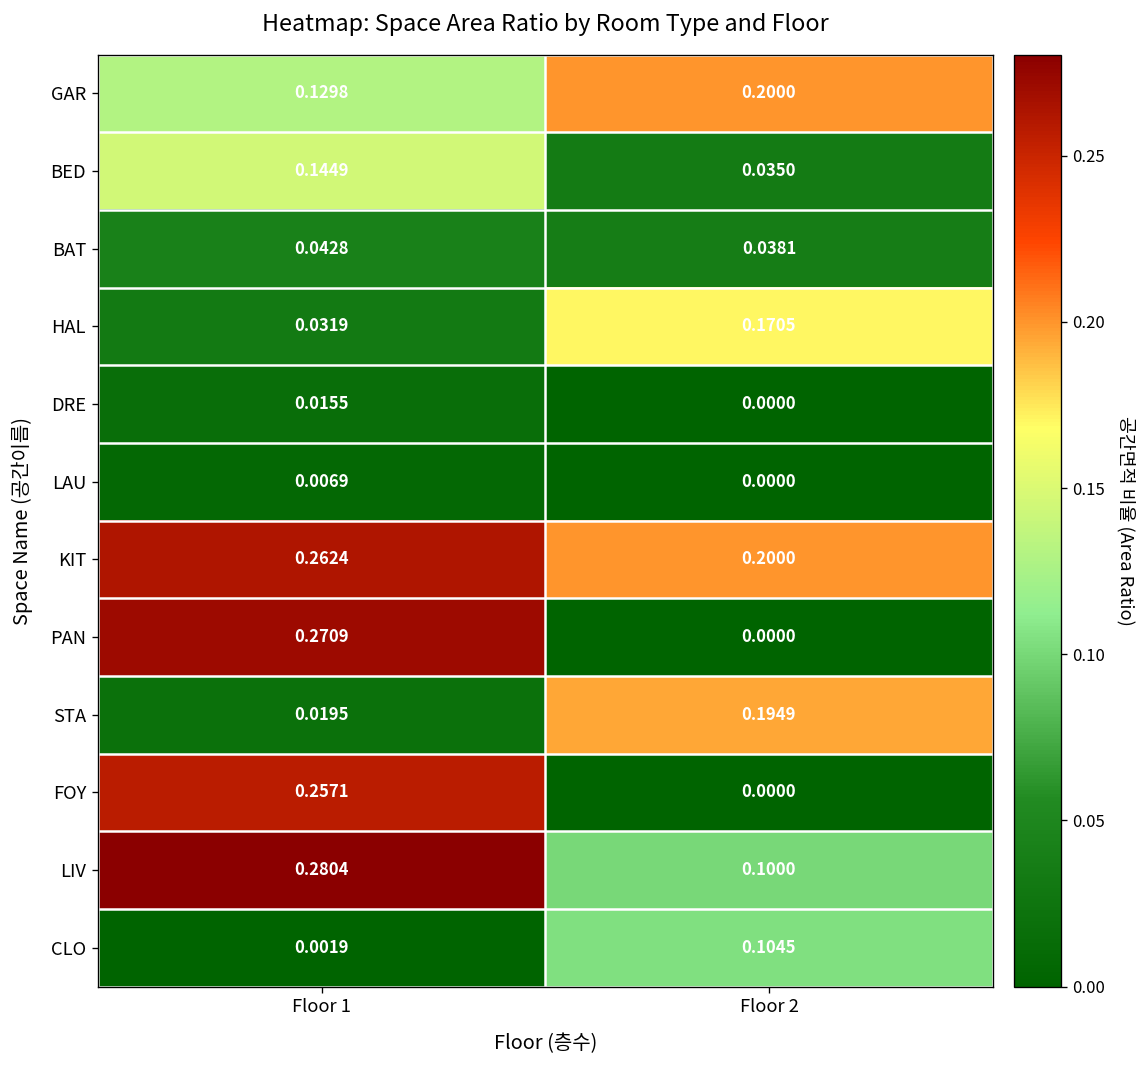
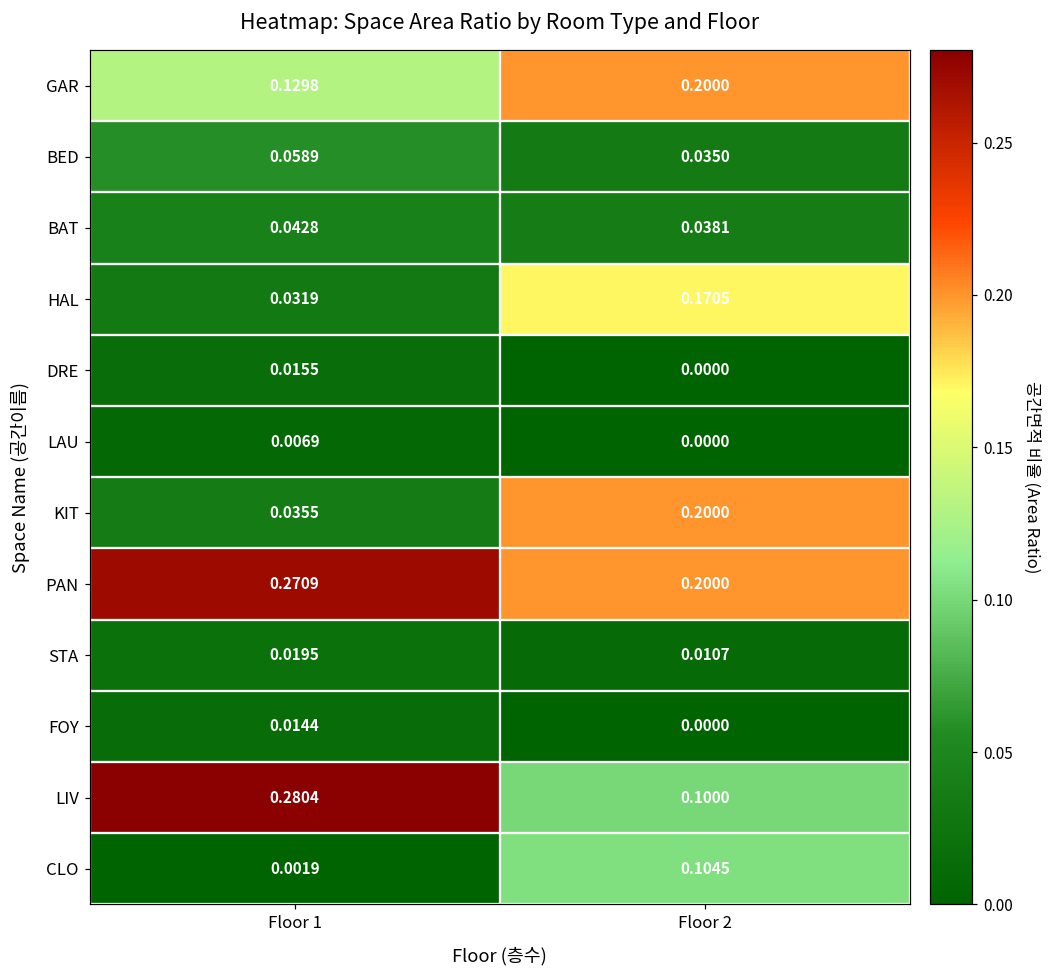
  {
    "GAR": {
      "Floor 1": 0.1298,
      "Floor 2": 0.2000
    },
    "BED": {
-     "Floor 1": 0.1449,
+     "Floor 1": 0.0589,
      "Floor 2": 0.0350
    },
    "BAT": {
      "Floor 1": 0.0428,
      "Floor 2": 0.0381
    },
    "HAL": {
      "Floor 1": 0.0319,
      "Floor 2": 0.1705
    },
    "DRE": {
      "Floor 1": 0.0155,
      "Floor 2": 0.0000
    },
    "LAU": {
      "Floor 1": 0.0069,
      "Floor 2": 0.0000
    },
    "KIT": {
-     "Floor 1": 0.2624,
+     "Floor 1": 0.0355,
      "Floor 2": 0.2000
    },
    "PAN": {
      "Floor 1": 0.2709,
-     "Floor 2": 0.0000
+     "Floor 2": 0.2000
    },
    "STA": {
      "Floor 1": 0.0195,
-     "Floor 2": 0.1949
+     "Floor 2": 0.0107
    },
    "FOY": {
-     "Floor 1": 0.2571,
+     "Floor 1": 0.0144,
      "Floor 2": 0.0000
    },
    "LIV": {
      "Floor 1": 0.2804,
      "Floor 2": 0.1000
    },
    "CLO": {
      "Floor 1": 0.0019,
      "Floor 2": 0.1045
    }
  }
